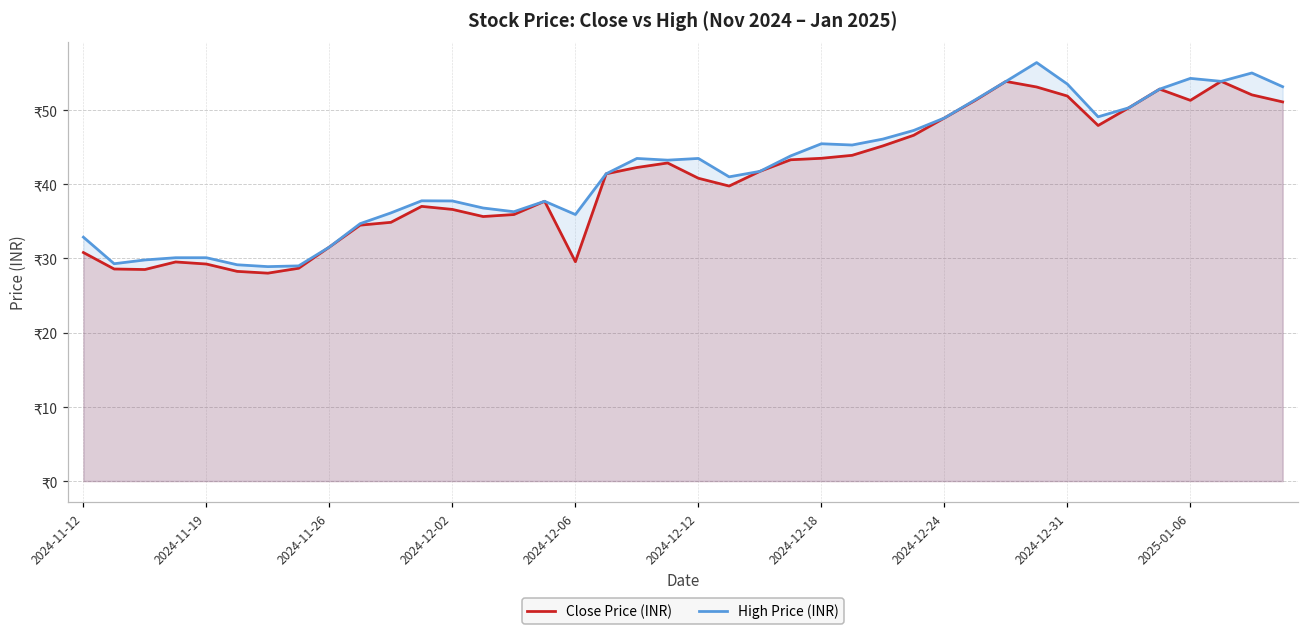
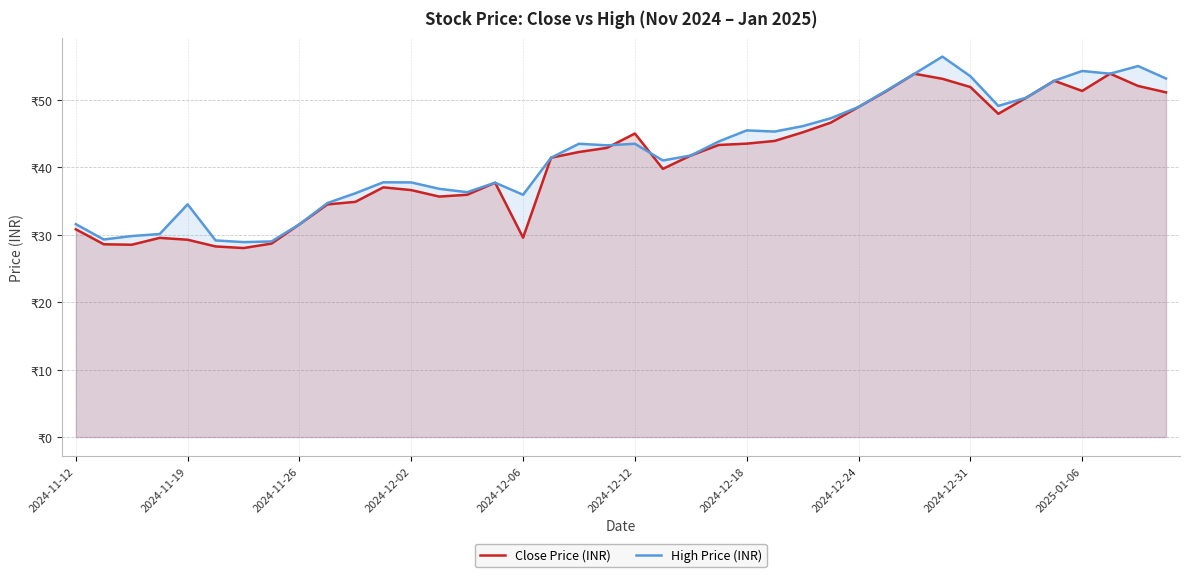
  {
    "Close Price (INR)": {
      "2024-11-12": "₹31",
      "2024-11-19": "₹29",
      "2024-12-02": "₹37",
      "2024-12-06": "₹30",
-     "2024-12-12": "₹41",
+     "2024-12-12": "₹45",
      "2024-12-18": "₹44",
      "2024-12-31": "₹52",
      "2025-01-06": "₹51"
    },
    "High Price (INR)": {
-     "2024-11-12": "₹33",
-     "2024-11-19": "₹30",
+     "2024-11-12": "₹32",
+     "2024-11-19": "₹35",
      "2024-12-02": "₹38",
      "2024-12-06": "₹36",
      "2024-12-12": "₹43",
      "2024-12-18": "₹45",
      "2024-12-31": "₹54",
      "2025-01-06": "₹54"
    }
  }
